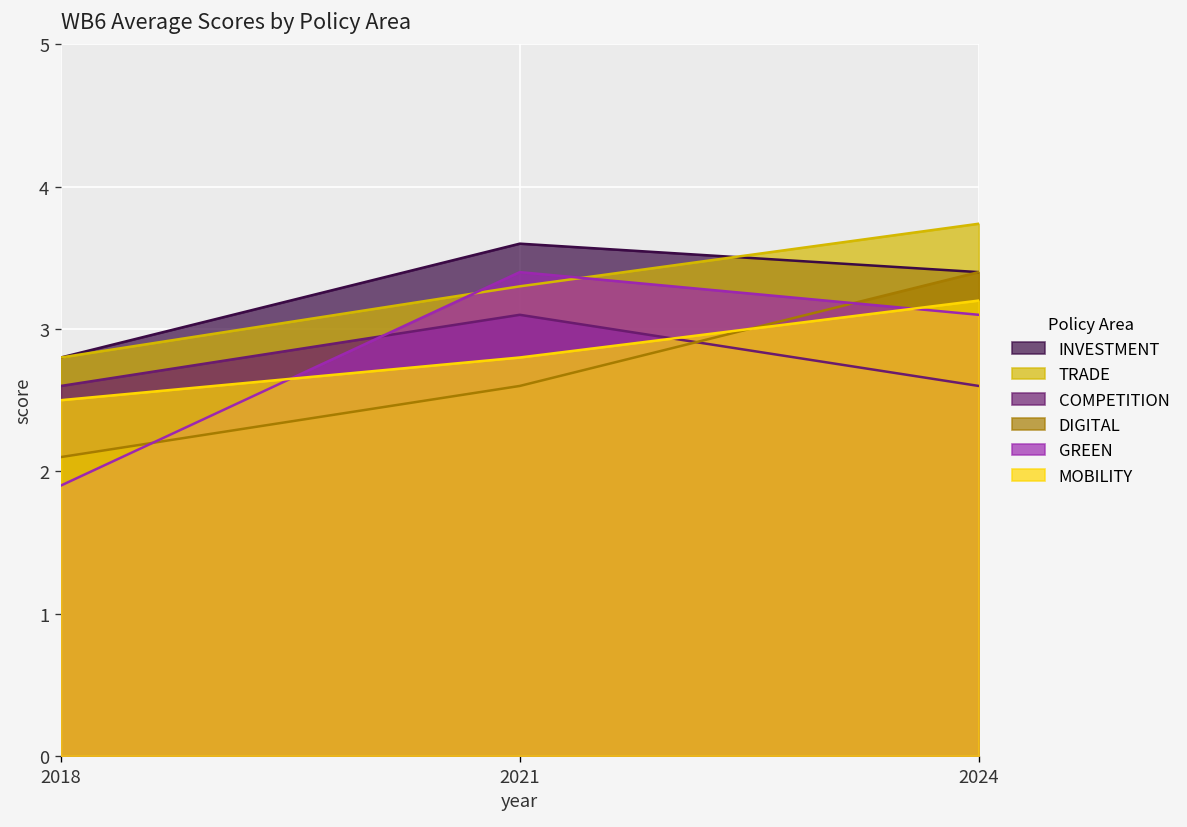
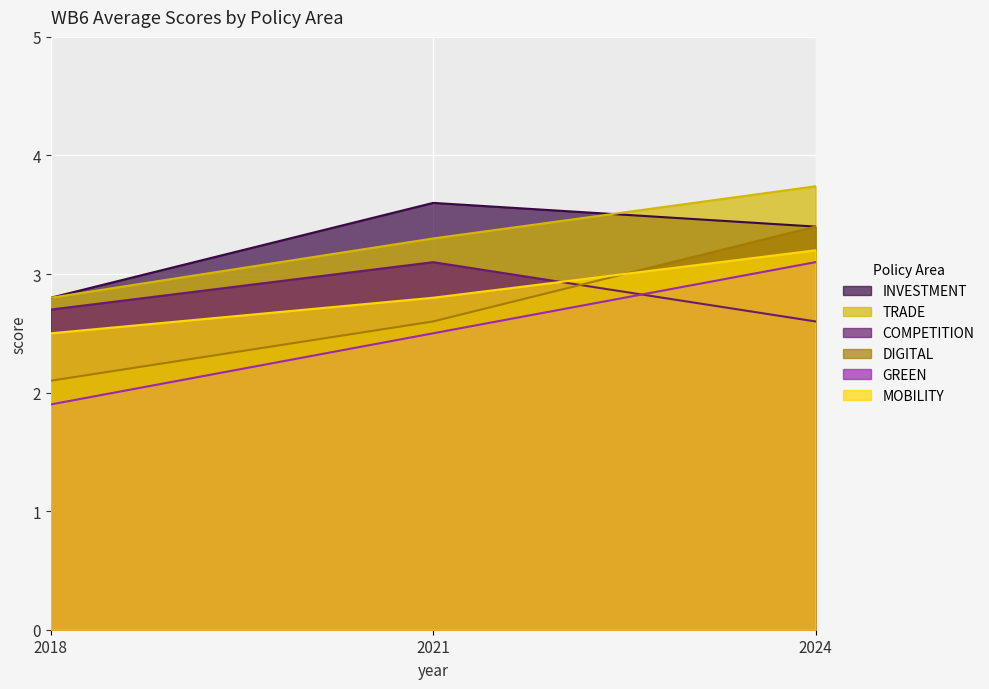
  {
    "INVESTMENT": {
      "2021": 3.6
    },
    "COMPETITION": {
-     "2018": 2.6,
+     "2018": 2.7,
      "2021": 3.1,
      "2024": 2.6
    },
    "DIGITAL": {
      "2018": 2.1,
      "2021": 2.6
    },
    "GREEN": {
      "2018": 1.9,
-     "2021": 3.4,
+     "2021": 2.5,
      "2024": 3.1
    }
  }
